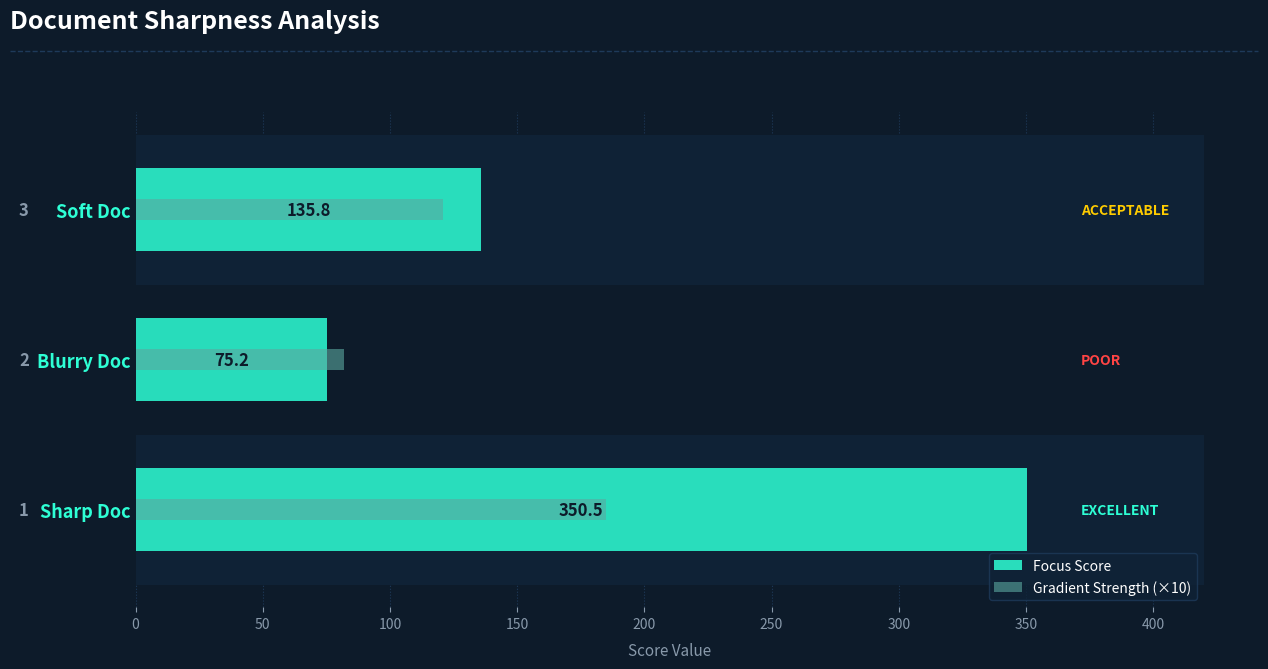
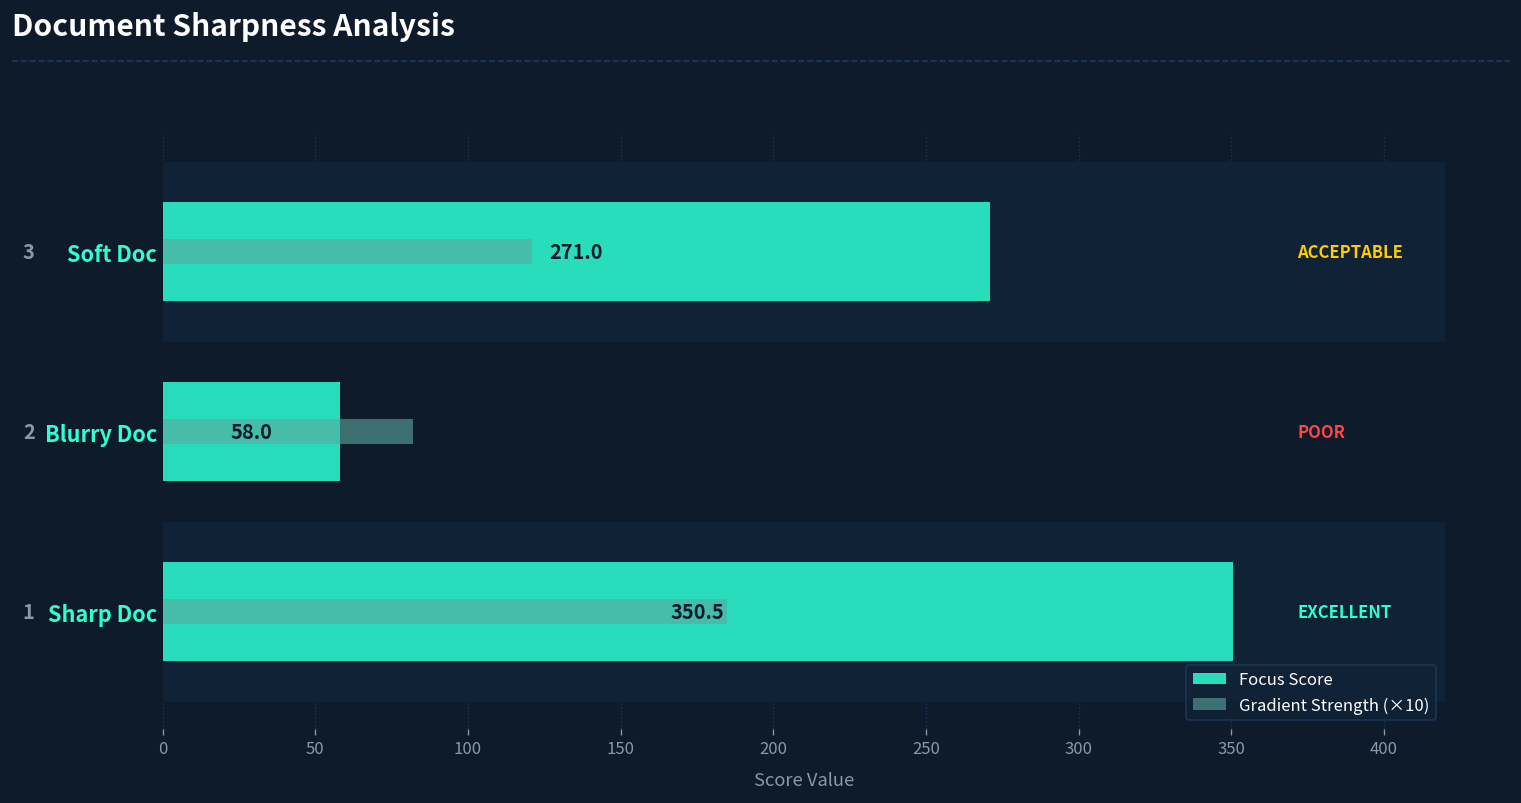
  {
    "Focus Score": {
-     "Soft Doc": 135.8,
-     "Blurry Doc": 75.2
+     "Soft Doc": 271.0,
+     "Blurry Doc": 58.0
    }
  }
